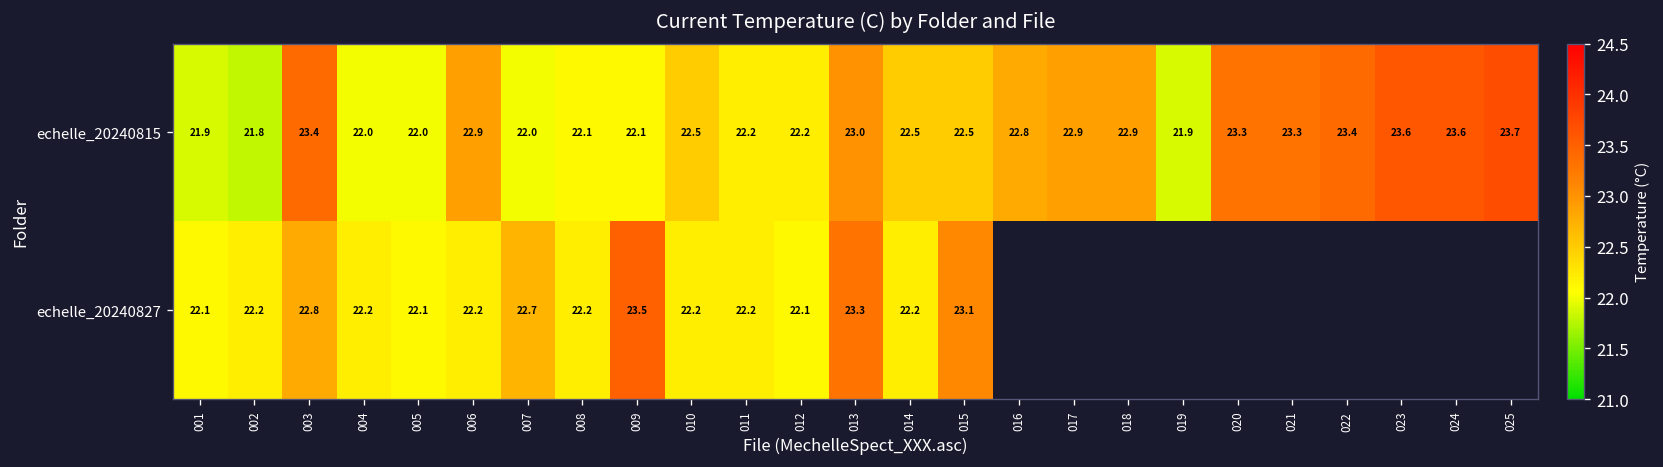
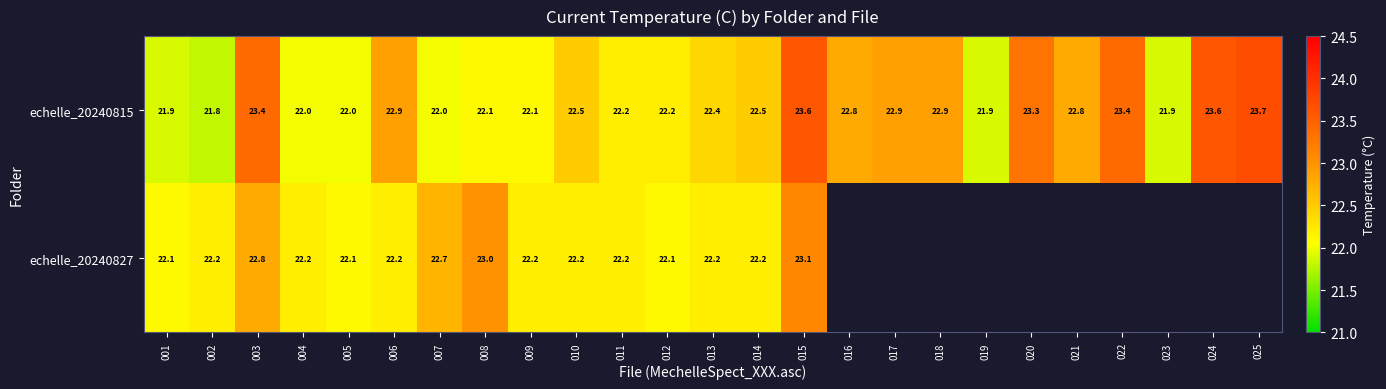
  {
    "echelle_20240815": {
      "001": 21.9,
      "002": 21.8,
      "003": 23.4,
      "004": 22.0,
      "005": 22.0,
      "006": 22.9,
      "007": 22.0,
      "008": 22.1,
      "009": 22.1,
      "010": 22.5,
      "011": 22.2,
      "012": 22.2,
-     "013": 23.0,
+     "013": 22.4,
      "014": 22.5,
-     "015": 22.5,
+     "015": 23.6,
      "016": 22.8,
      "017": 22.9,
      "018": 22.9,
      "019": 21.9,
      "020": 23.3,
-     "021": 23.3,
+     "021": 22.8,
      "022": 23.4,
-     "023": 23.6,
+     "023": 21.9,
      "024": 23.6,
      "025": 23.7
    },
    "echelle_20240827": {
      "001": 22.1,
      "002": 22.2,
      "003": 22.8,
      "004": 22.2,
      "005": 22.1,
      "006": 22.2,
      "007": 22.7,
-     "008": 22.2,
-     "009": 23.5,
+     "008": 23.0,
+     "009": 22.2,
      "010": 22.2,
      "011": 22.2,
      "012": 22.1,
-     "013": 23.3,
+     "013": 22.2,
      "014": 22.2,
      "015": 23.1
    }
  }
